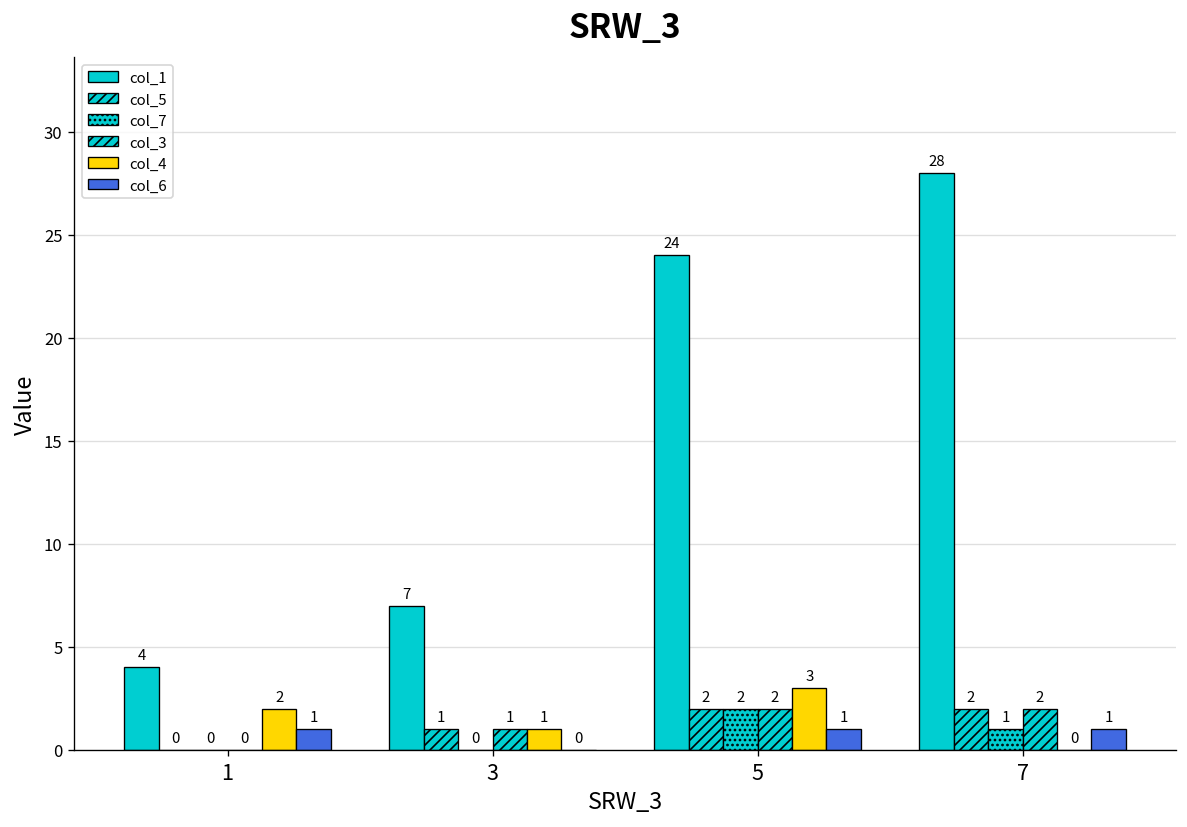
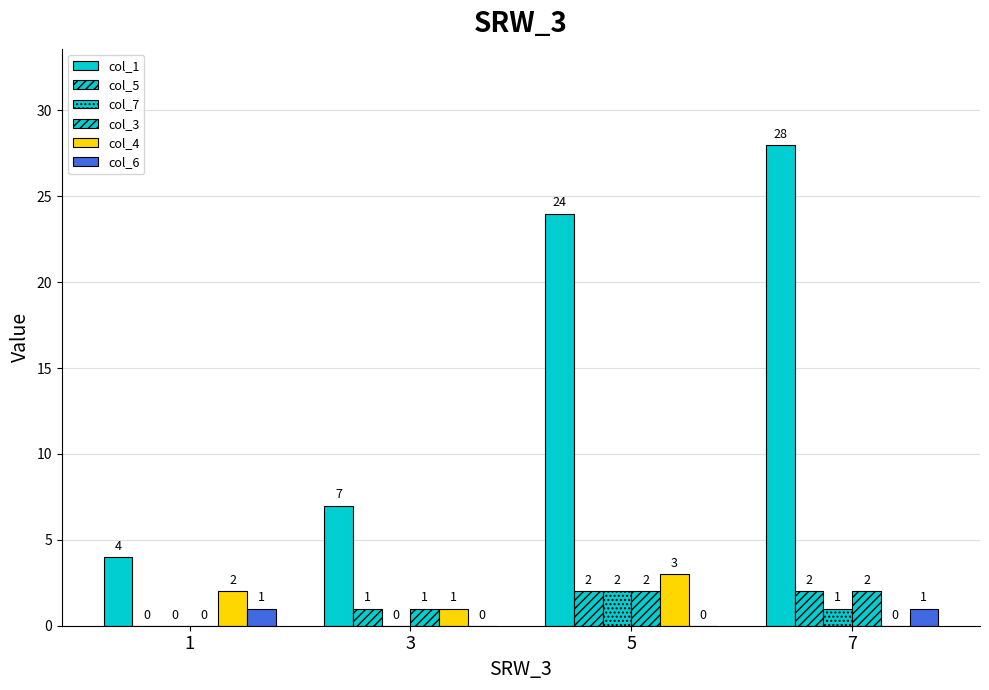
  {
    "col_4": {
      "1": 2,
      "3": 1,
      "5": 3,
      "7": 0
    },
    "col_6": {
      "1": 1,
      "3": 0,
-     "5": 1,
+     "5": 0,
      "7": 1
    }
  }
